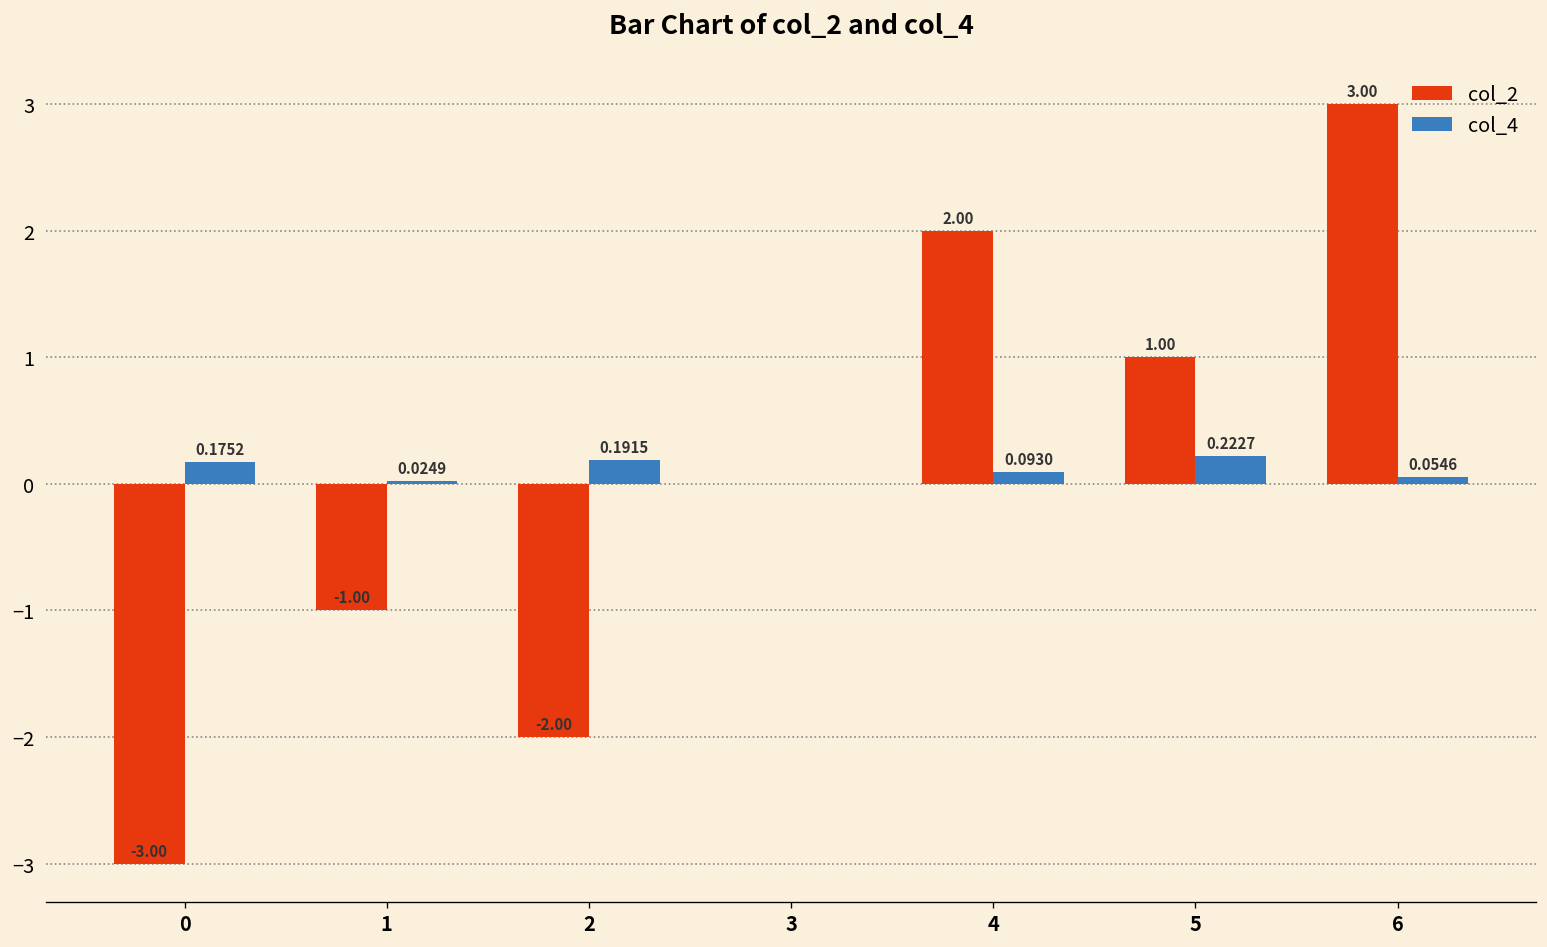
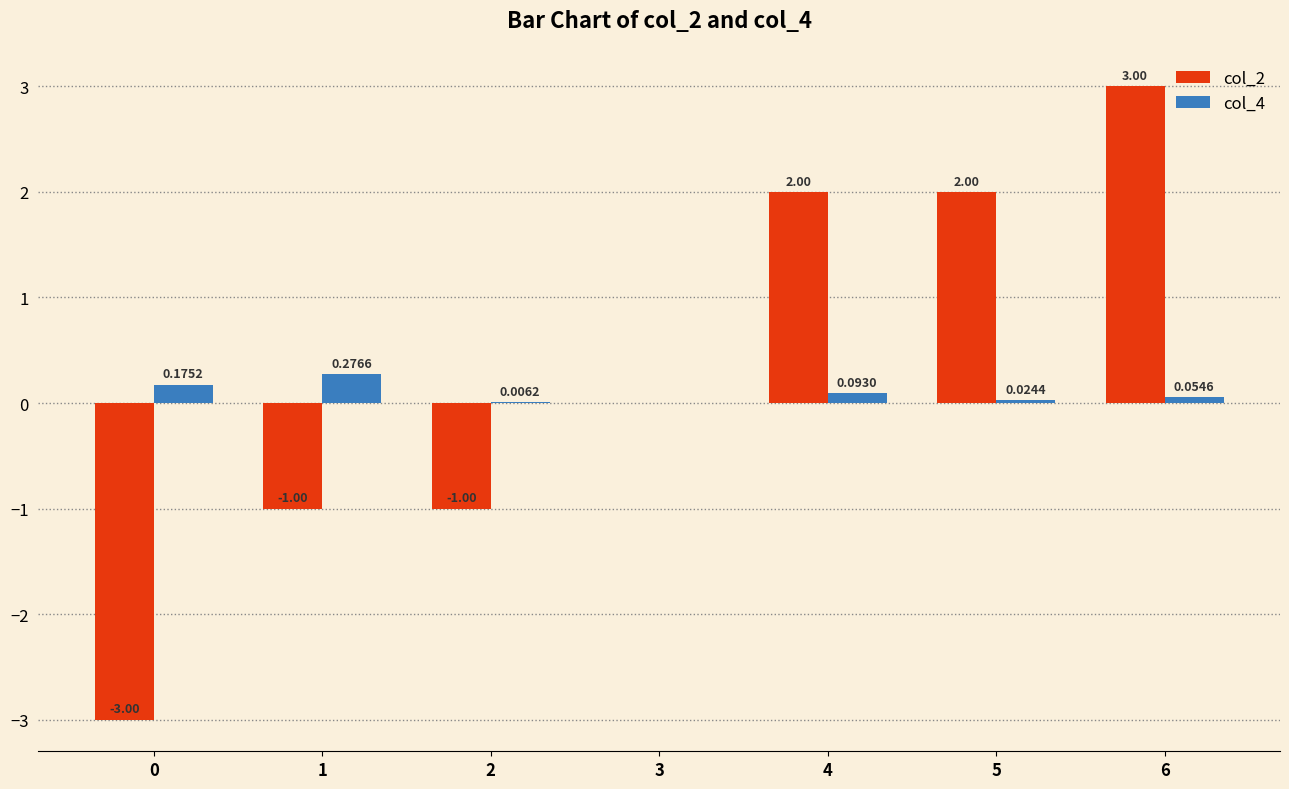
  {
    "col_2": {
      "0": -3.00,
      "1": -1.00,
-     "2": -2.00,
+     "2": -1.00,
      "4": 2.00,
-     "5": 1.00,
+     "5": 2.00,
      "6": 3.00
    },
    "col_4": {
      "0": 0.1752,
-     "1": 0.0249,
-     "2": 0.1915,
+     "1": 0.2766,
+     "2": 0.0062,
      "4": 0.0930,
-     "5": 0.2227,
+     "5": 0.0244,
      "6": 0.0546
    }
  }
